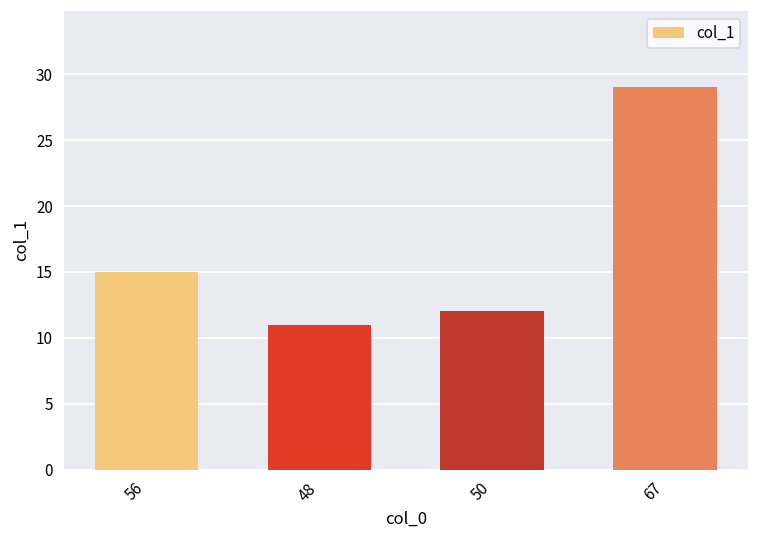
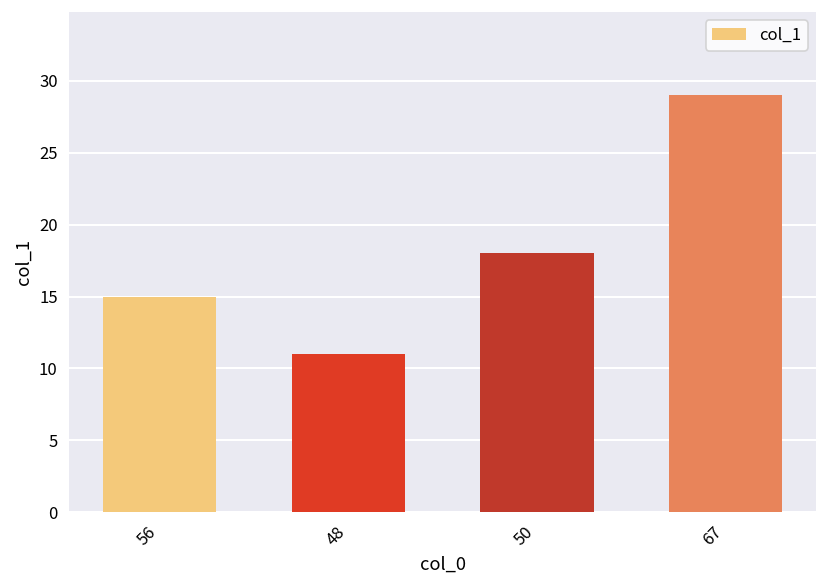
  {
    "56": 15,
    "48": 11,
-   "50": 12,
+   "50": 18,
    "67": 29
  }
